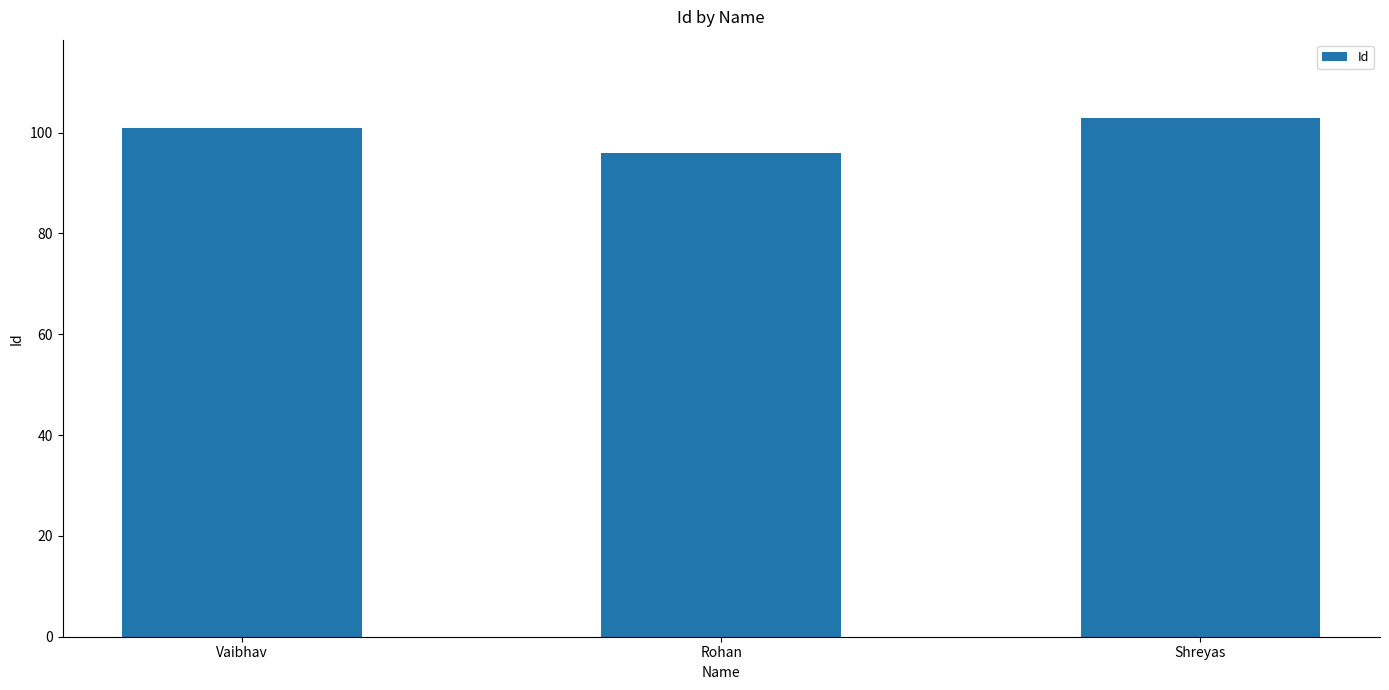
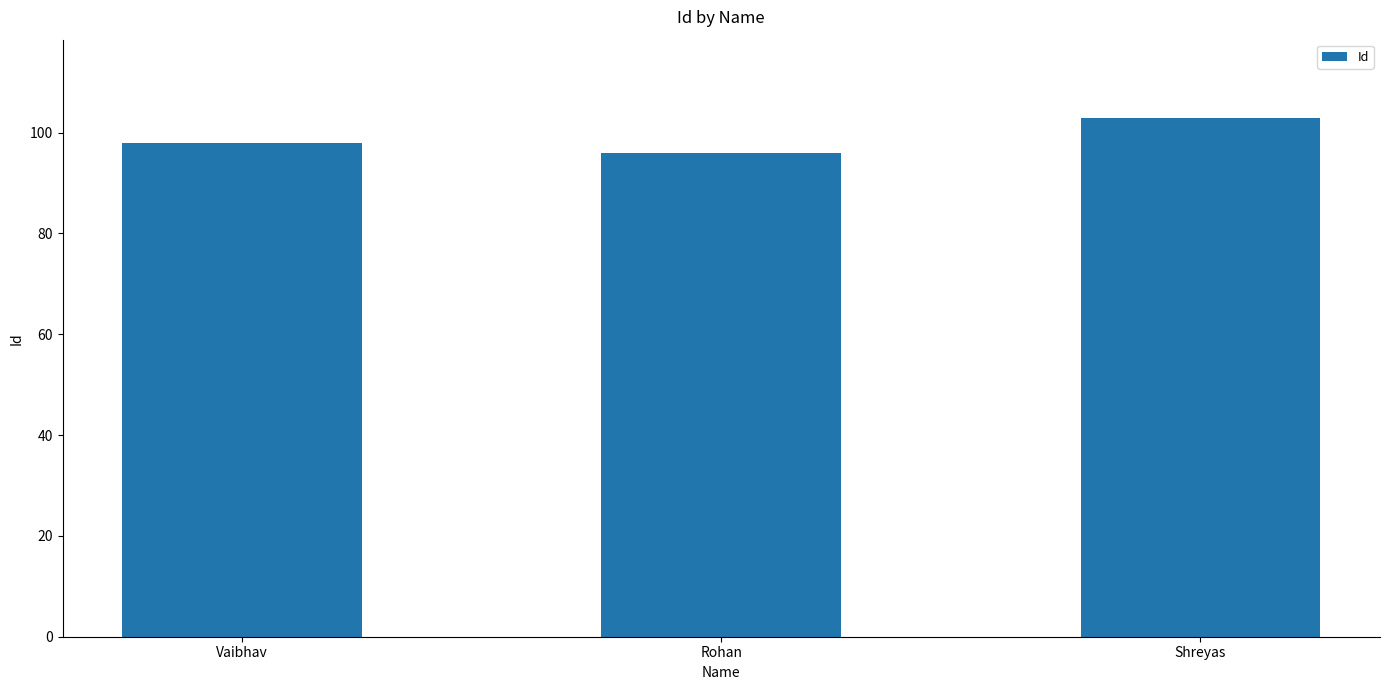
  {
-   "Vaibhav": 101,
+   "Vaibhav": 98,
    "Rohan": 96,
    "Shreyas": 103
  }
